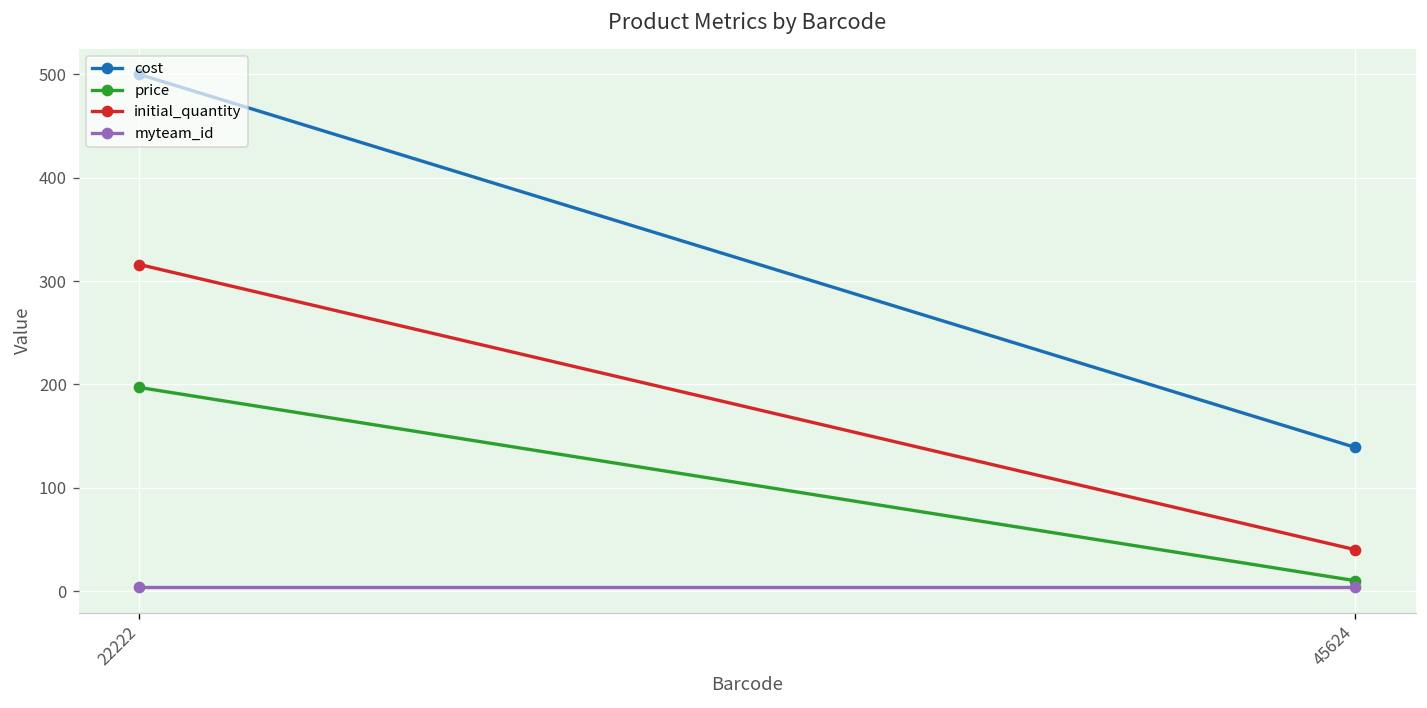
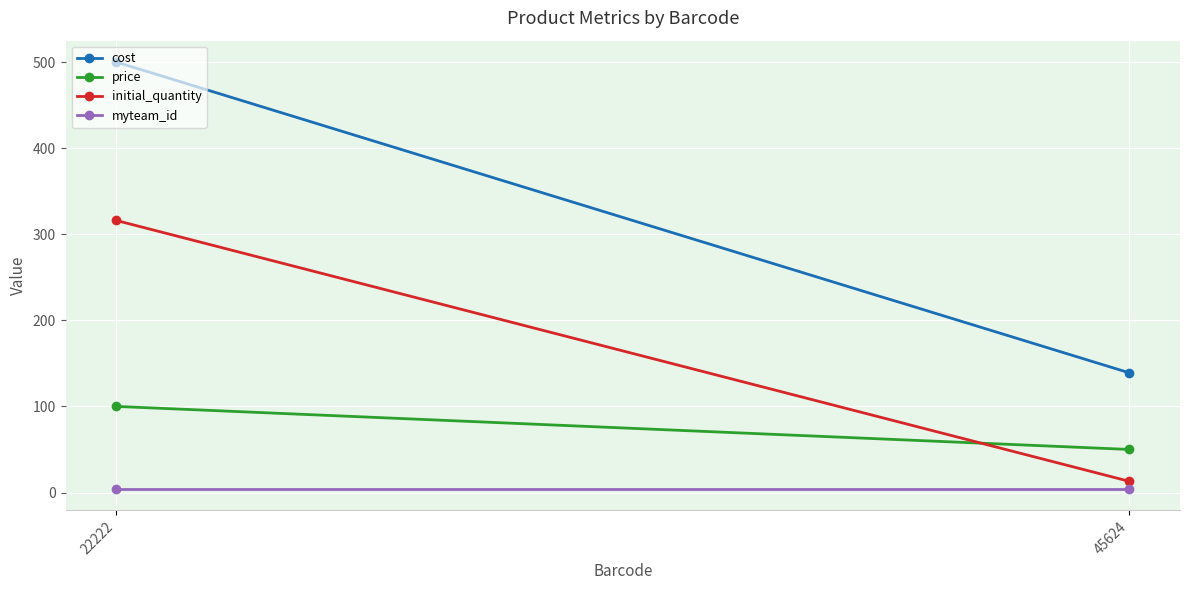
  {
    "cost": {
      "45624": 140
    },
    "price": {
-     "22222": 200,
-     "45624": 10
+     "22222": 100,
+     "45624": 50
    },
    "initial_quantity": {
      "22222": 320,
-     "45624": 40
+     "45624": 10
    },
    "myteam_id": {
      "22222": 0,
      "45624": 0
    }
  }
